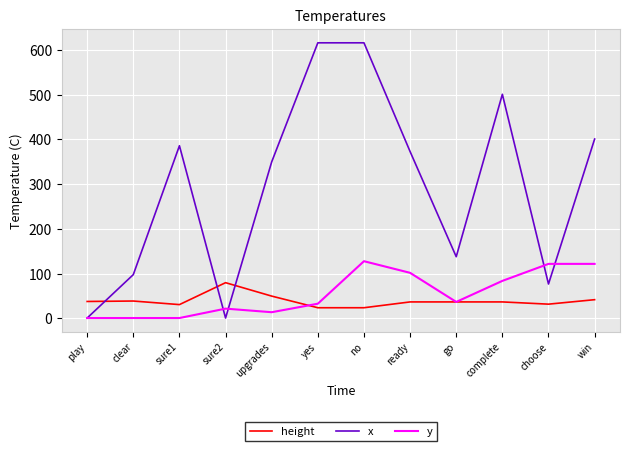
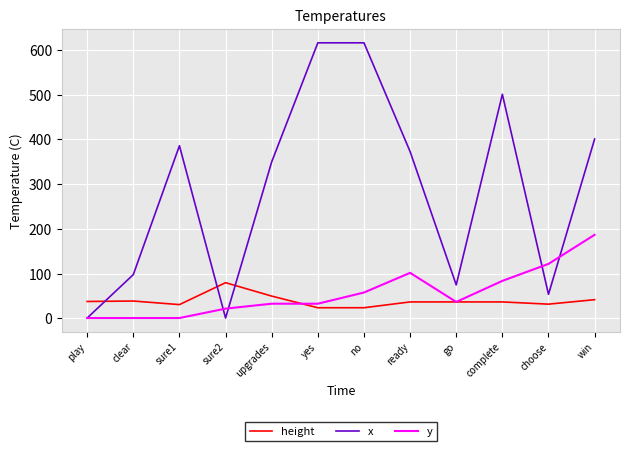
  {
    "height": {
      "play": 40,
      "clear": 40,
      "sure1": 30,
      "sure2": 80,
      "upgrades": 50,
      "yes": 20,
      "no": 20,
      "ready": 40,
      "complete": 40,
      "choose": 30,
      "win": 40
    },
    "x": {
      "clear": 100,
      "sure1": 390,
      "sure2": 0,
      "upgrades": 350,
      "yes": 620,
      "no": 620,
      "ready": 370,
-     "go": 140,
+     "go": 80,
      "complete": 500,
-     "choose": 80,
+     "choose": 50,
      "win": 400
    },
    "y": {
      "clear": 0,
      "sure1": 0,
      "sure2": 20,
-     "upgrades": 10,
+     "upgrades": 30,
      "yes": 30,
-     "no": 130,
+     "no": 60,
      "ready": 100,
      "complete": 80,
      "choose": 120,
-     "win": 120
+     "win": 190
    }
  }
